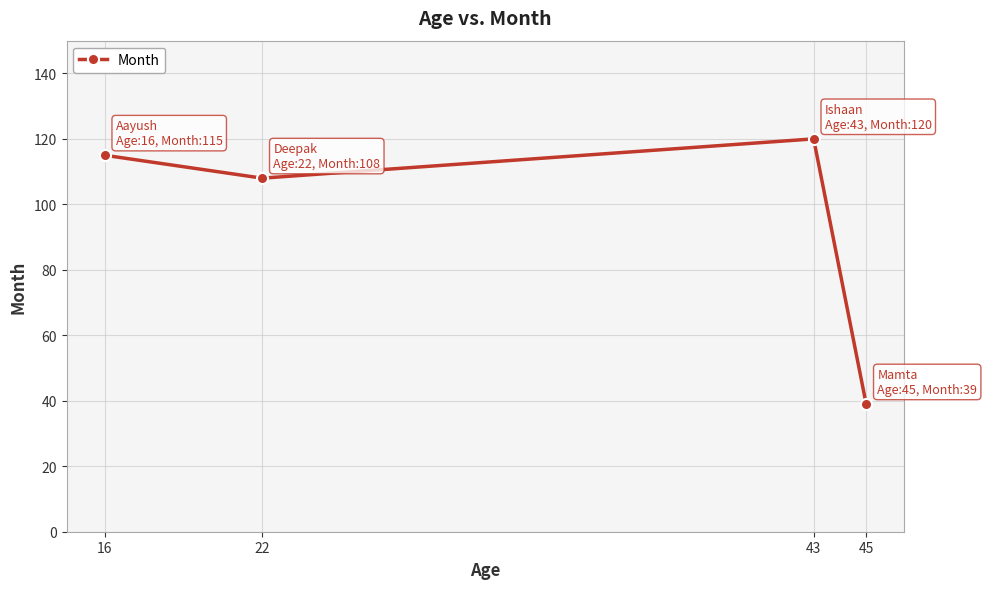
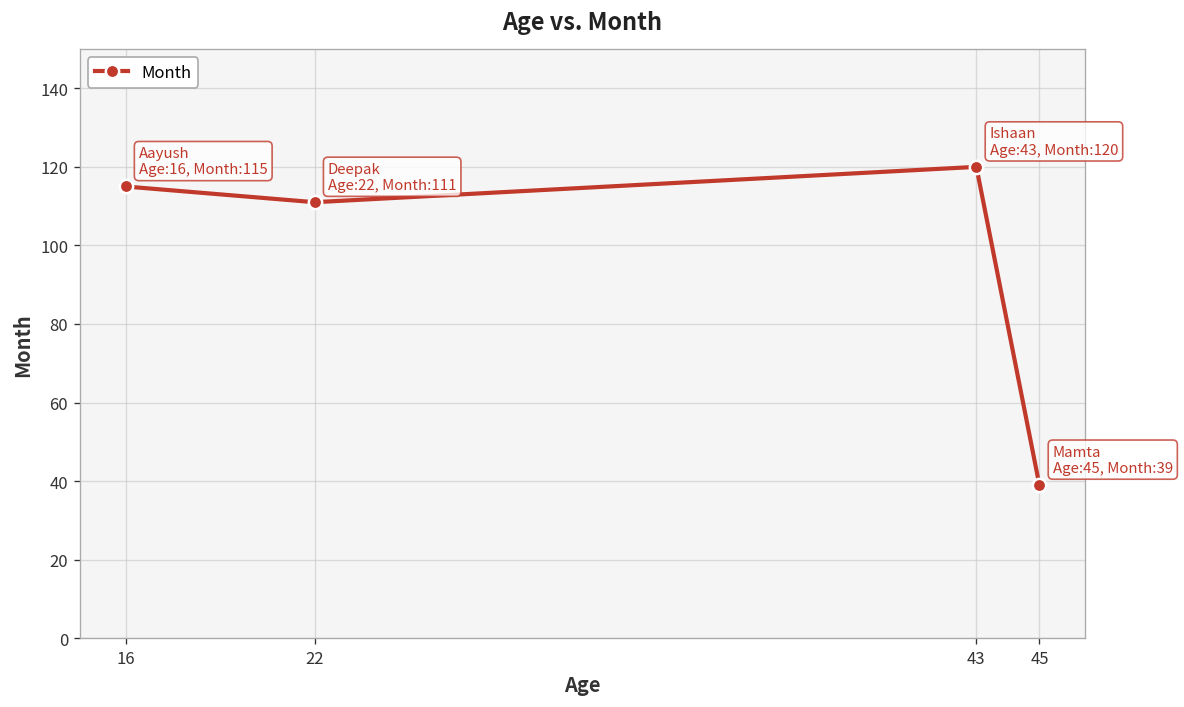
  {
-   "22": 108
+   "22": 111
  }
